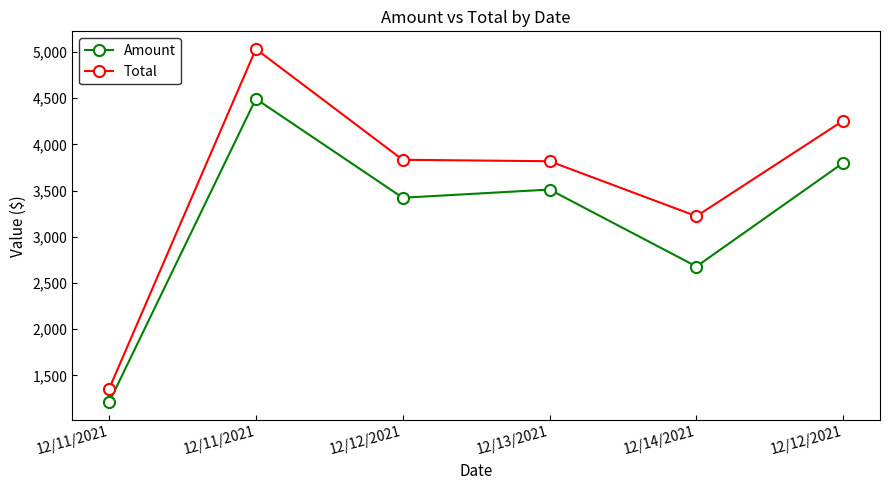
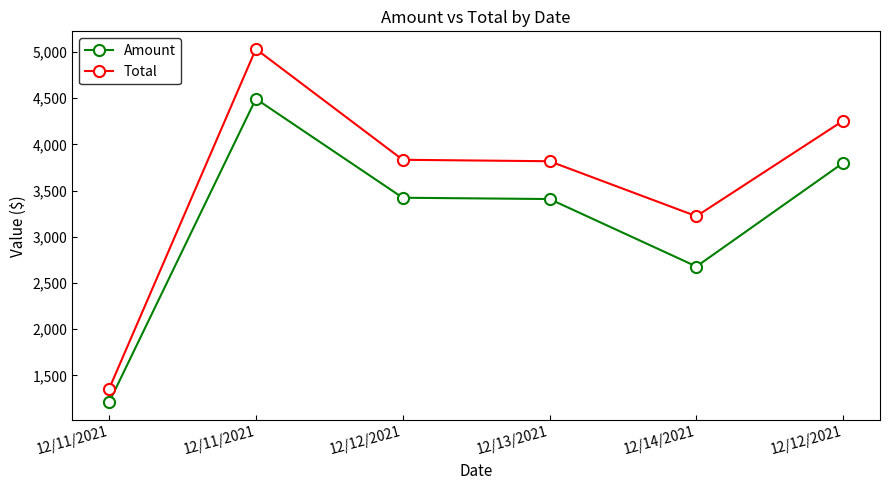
  {
    "Amount": {
-     "12/13/2021": "3,500",
+     "12/13/2021": "3,400",
      "12/14/2021": "2,700"
    },
    "Total": {
      "12/13/2021": "3,800",
      "12/14/2021": "3,200"
    }
  }
